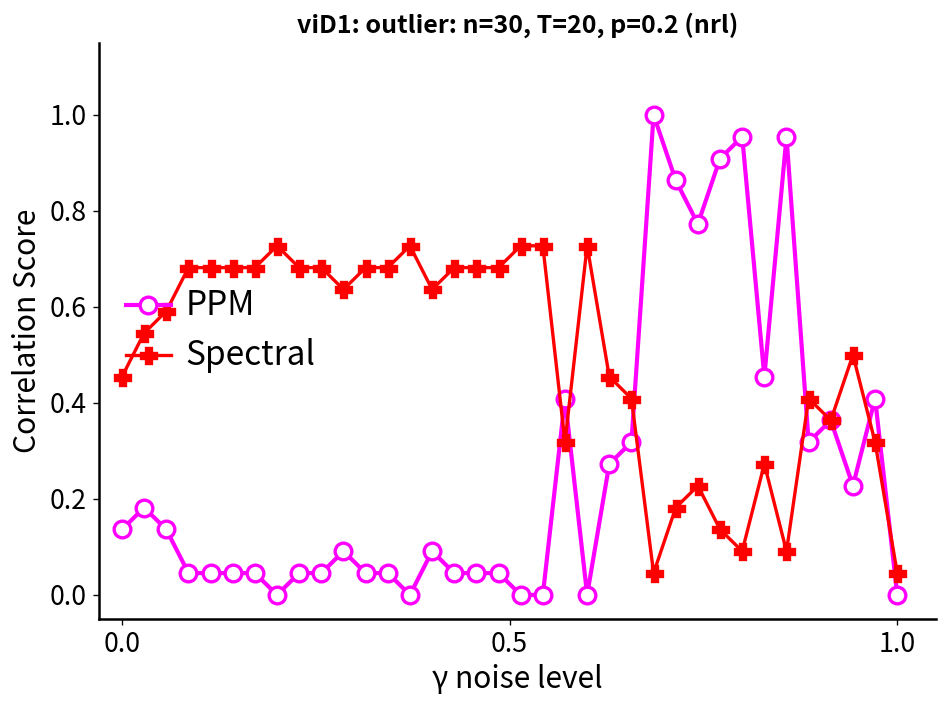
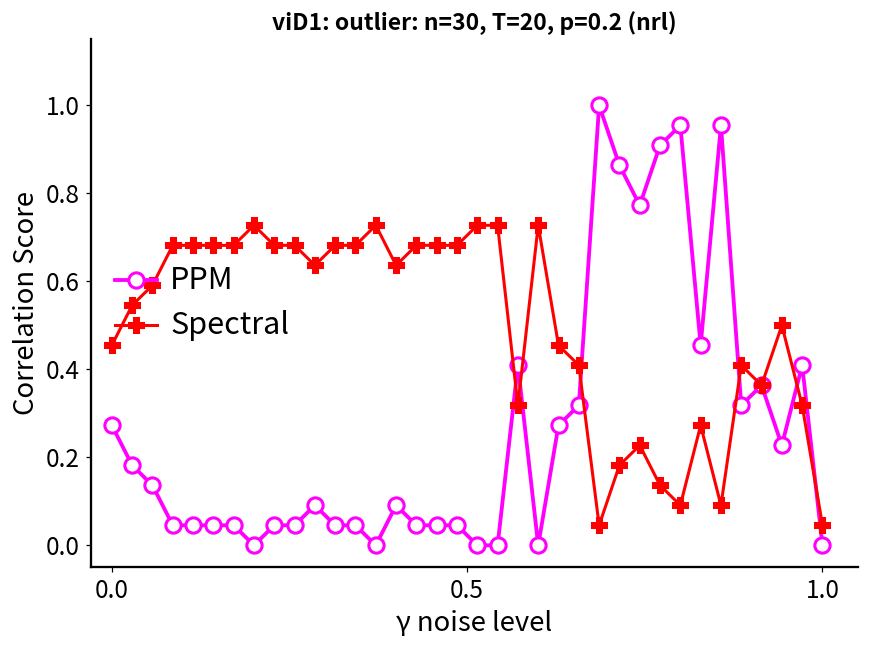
  {
    "PPM": {
-     "0.0": 0.14,
+     "0.0": 0.27,
      "1.0": 0.00
    },
    "Spectral": {
      "0.0": 0.45,
      "1.0": 0.05
    }
  }
